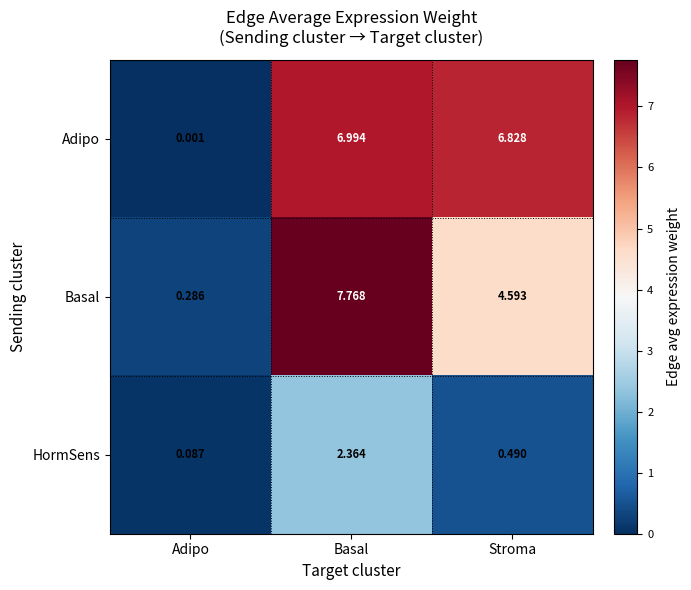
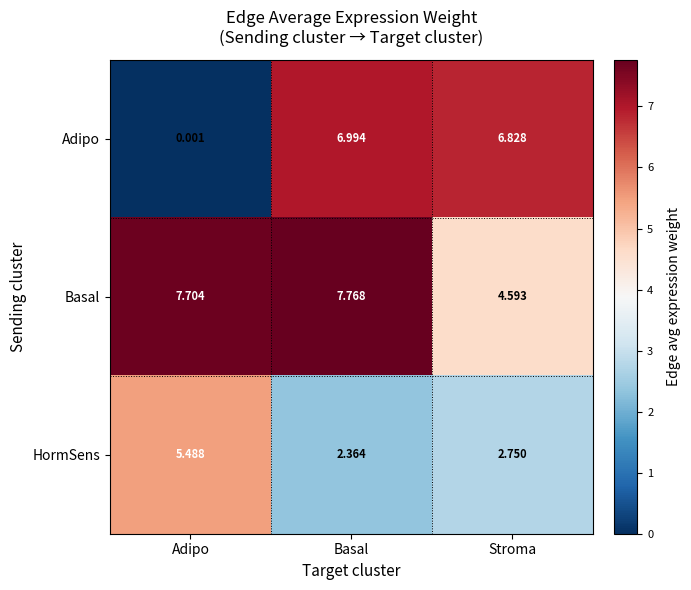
  {
    "Adipo": {
      "Adipo": 0.001,
      "Basal": 6.994,
      "Stroma": 6.828
    },
    "Basal": {
-     "Adipo": 0.286,
+     "Adipo": 7.704,
      "Basal": 7.768,
      "Stroma": 4.593
    },
    "HormSens": {
-     "Adipo": 0.087,
+     "Adipo": 5.488,
      "Basal": 2.364,
-     "Stroma": 0.490
+     "Stroma": 2.750
    }
  }
